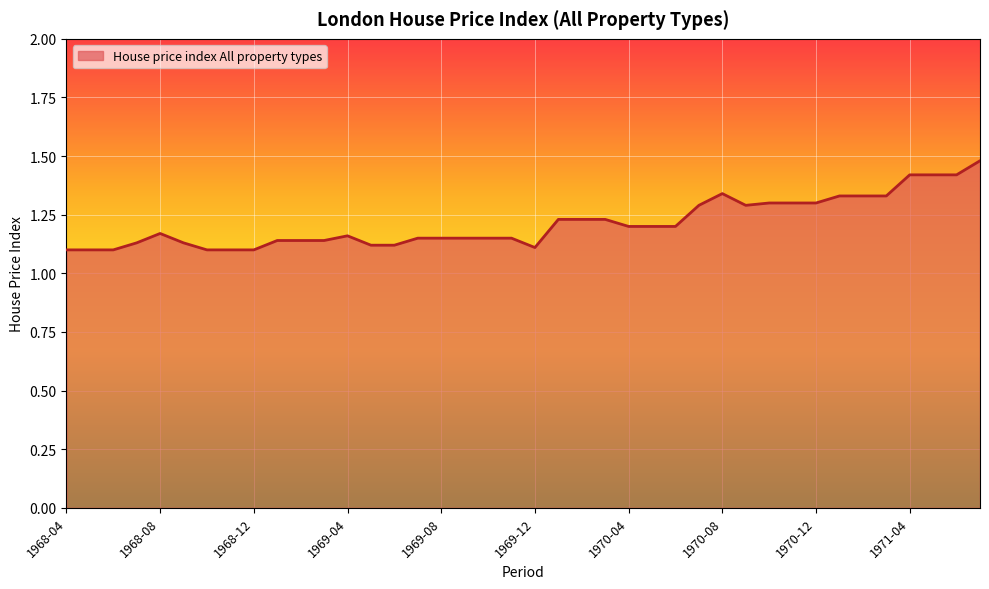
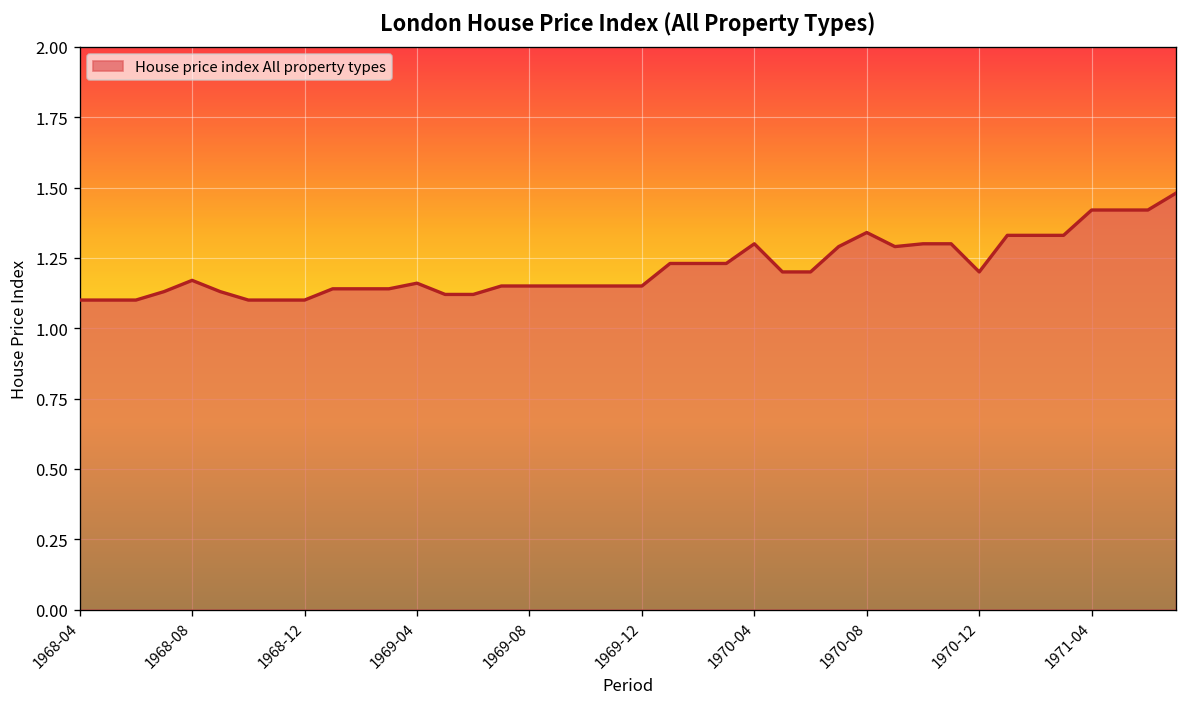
  {
    "1968-04": 1.10,
    "1968-08": 1.17,
    "1968-12": 1.10,
    "1969-04": 1.16,
    "1969-08": 1.15,
-   "1969-12": 1.11,
-   "1970-04": 1.2,
+   "1969-12": 1.15,
+   "1970-04": 1.3,
    "1970-08": 1.34,
-   "1970-12": 1.3,
+   "1970-12": 1.2,
    "1971-04": 1.42
  }
